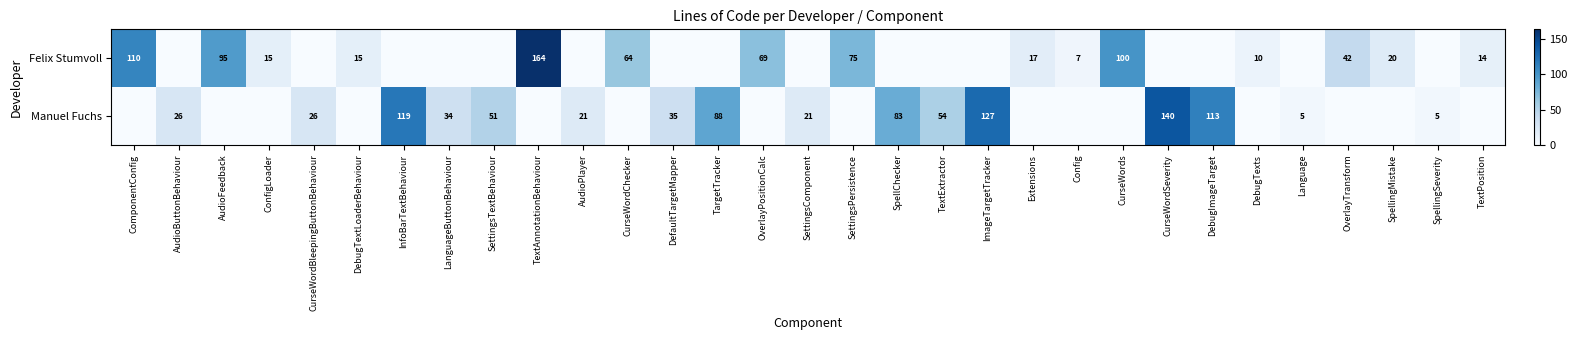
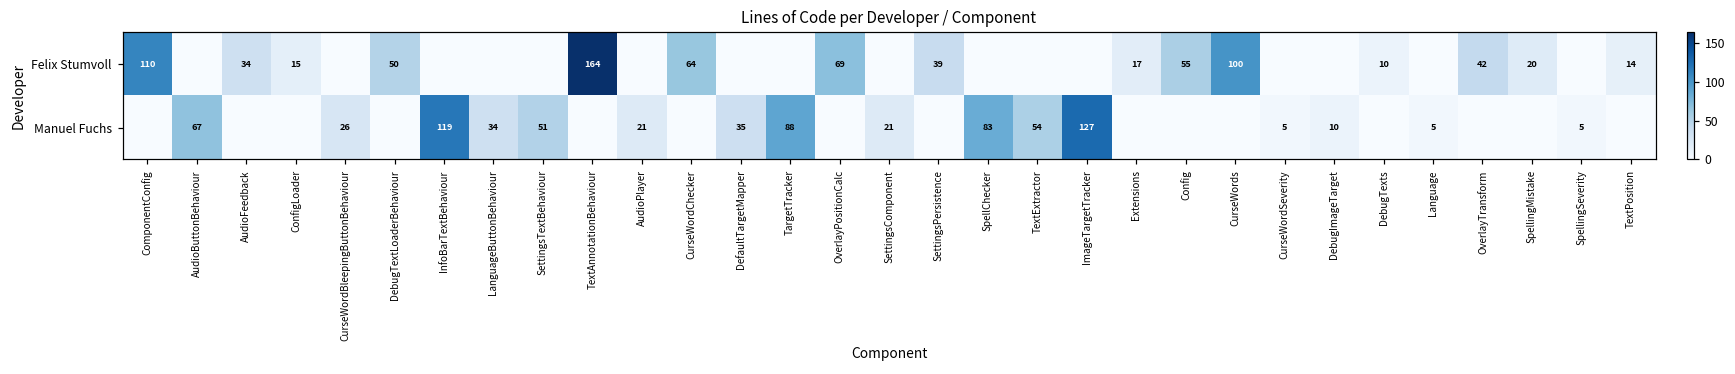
  {
    "Felix Stumvoll": {
      "ComponentConfig": 110,
-     "AudioFeedback": 95,
+     "AudioFeedback": 34,
      "ConfigLoader": 15,
-     "DebugTextLoaderBehaviour": 15,
+     "DebugTextLoaderBehaviour": 50,
      "TextAnnotationBehaviour": 164,
      "CurseWordChecker": 64,
      "OverlayPositionCalc": 69,
-     "SettingsPersistence": 75,
+     "SettingsPersistence": 39,
      "Extensions": 17,
-     "Config": 7,
+     "Config": 55,
      "CurseWords": 100,
      "DebugTexts": 10,
      "OverlayTransform": 42,
      "SpellingMistake": 20,
      "TextPosition": 14
    },
    "Manuel Fuchs": {
-     "AudioButtonBehaviour": 26,
+     "AudioButtonBehaviour": 67,
      "CurseWordBleepingButtonBehaviour": 26,
      "InfoBarTextBehaviour": 119,
      "LanguageButtonBehaviour": 34,
      "SettingsTextBehaviour": 51,
      "AudioPlayer": 21,
      "DefaultTargetMapper": 35,
      "TargetTracker": 88,
      "SettingsComponent": 21,
      "SpellChecker": 83,
      "TextExtractor": 54,
      "ImageTargetTracker": 127,
-     "CurseWordSeverity": 140,
-     "DebugImageTarget": 113,
+     "CurseWordSeverity": 5,
+     "DebugImageTarget": 10,
      "Language": 5,
      "SpellingSeverity": 5
    }
  }
